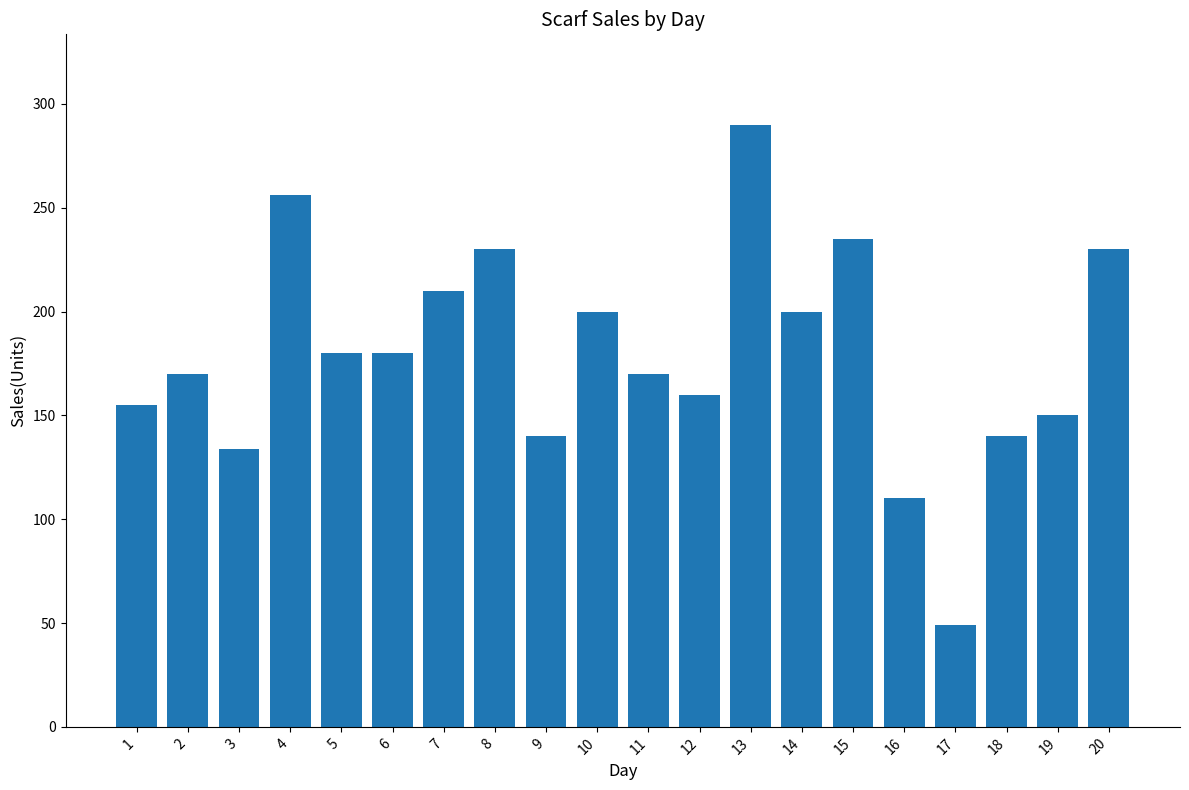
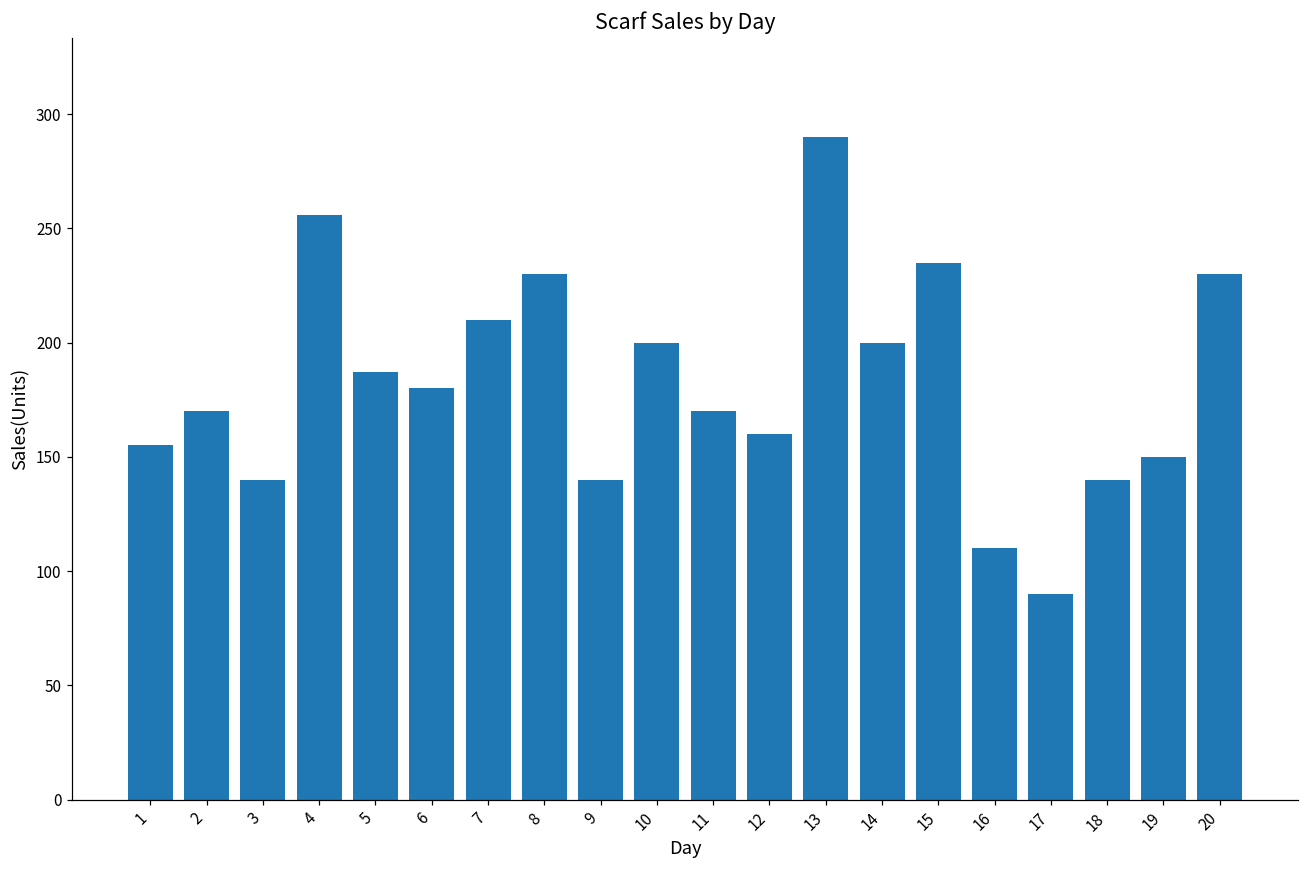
  {
    "1": 155,
    "2": 170,
-   "3": 134,
+   "3": 140,
    "4": 256,
-   "5": 180,
+   "5": 187,
    "6": 180,
    "7": 210,
    "8": 230,
    "9": 140,
    "10": 200,
    "11": 170,
    "12": 160,
    "13": 290,
    "14": 200,
    "15": 235,
    "16": 110,
-   "17": 49,
+   "17": 90,
    "18": 140,
    "19": 150,
    "20": 230
  }
